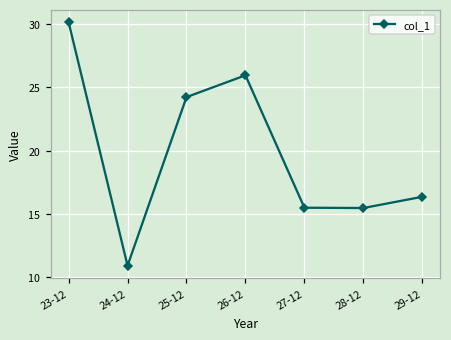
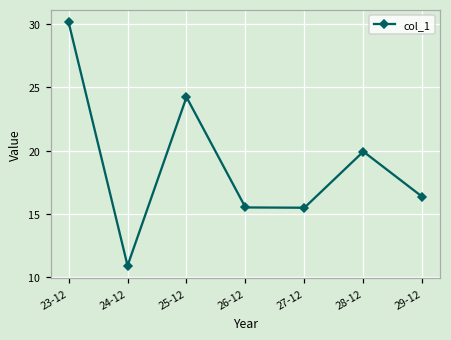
  {
    "23-12": 30.2,
    "24-12": 10.9,
    "25-12": 24.2,
-   "26-12": 26.0,
+   "26-12": 15.5,
    "27-12": 15.5,
-   "28-12": 15.5,
+   "28-12": 19.9,
    "29-12": 16.4
  }
